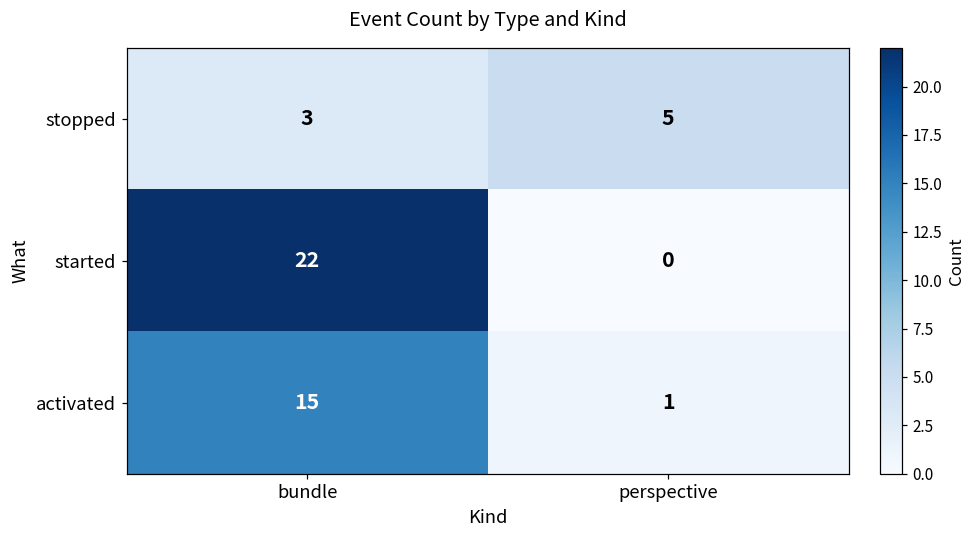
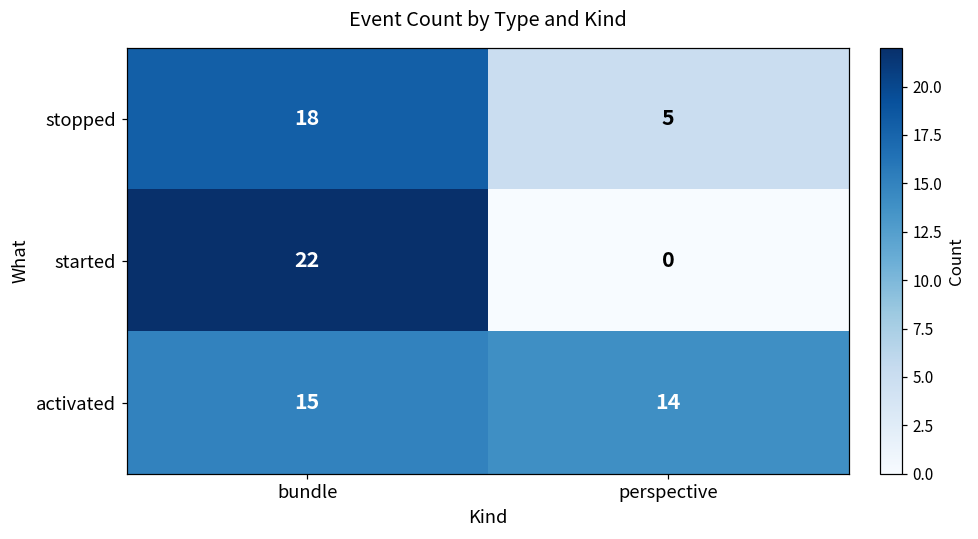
  {
    "stopped": {
-     "bundle": 3,
+     "bundle": 18,
      "perspective": 5
    },
    "started": {
      "bundle": 22,
      "perspective": 0
    },
    "activated": {
      "bundle": 15,
-     "perspective": 1
+     "perspective": 14
    }
  }
